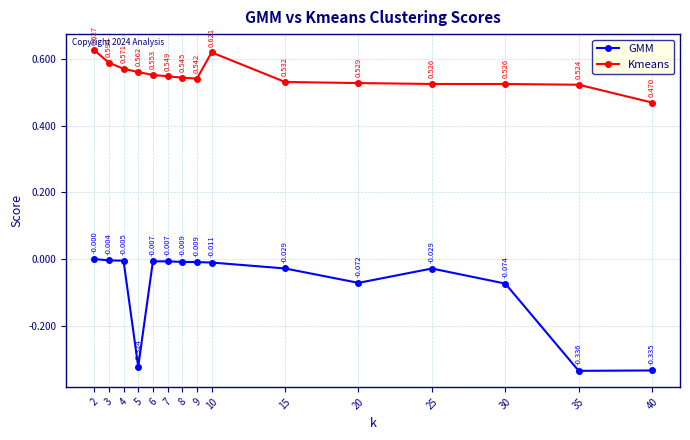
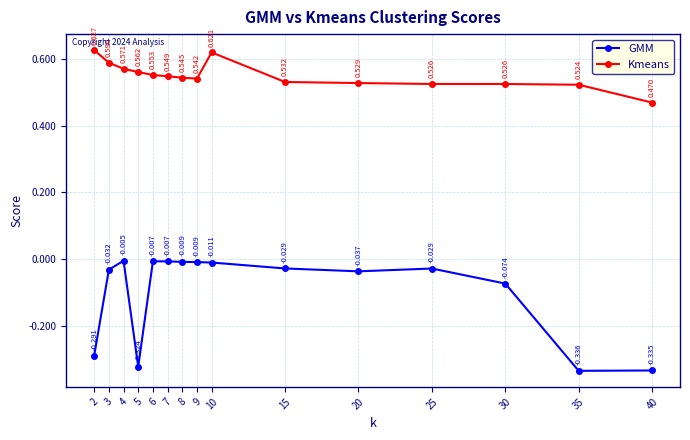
  {
    "GMM": {
-     "2": -0.000,
-     "3": -0.004,
+     "2": -0.291,
+     "3": -0.032,
      "4": -0.005,
      "5": -0.324,
      "6": -0.007,
      "7": -0.007,
      "8": -0.009,
      "9": -0.009,
      "10": -0.011,
      "15": -0.029,
-     "20": -0.072,
+     "20": -0.037,
      "25": -0.029,
      "30": -0.074,
      "35": -0.336,
      "40": -0.335
    },
    "Kmeans": {
      "4": 0.571,
      "5": 0.562,
      "6": 0.553,
      "7": 0.549,
      "8": 0.545,
      "9": 0.542,
      "10": 0.621,
      "15": 0.532,
      "20": 0.529,
      "25": 0.526,
      "30": 0.526,
      "35": 0.524,
      "40": 0.470
    }
  }
